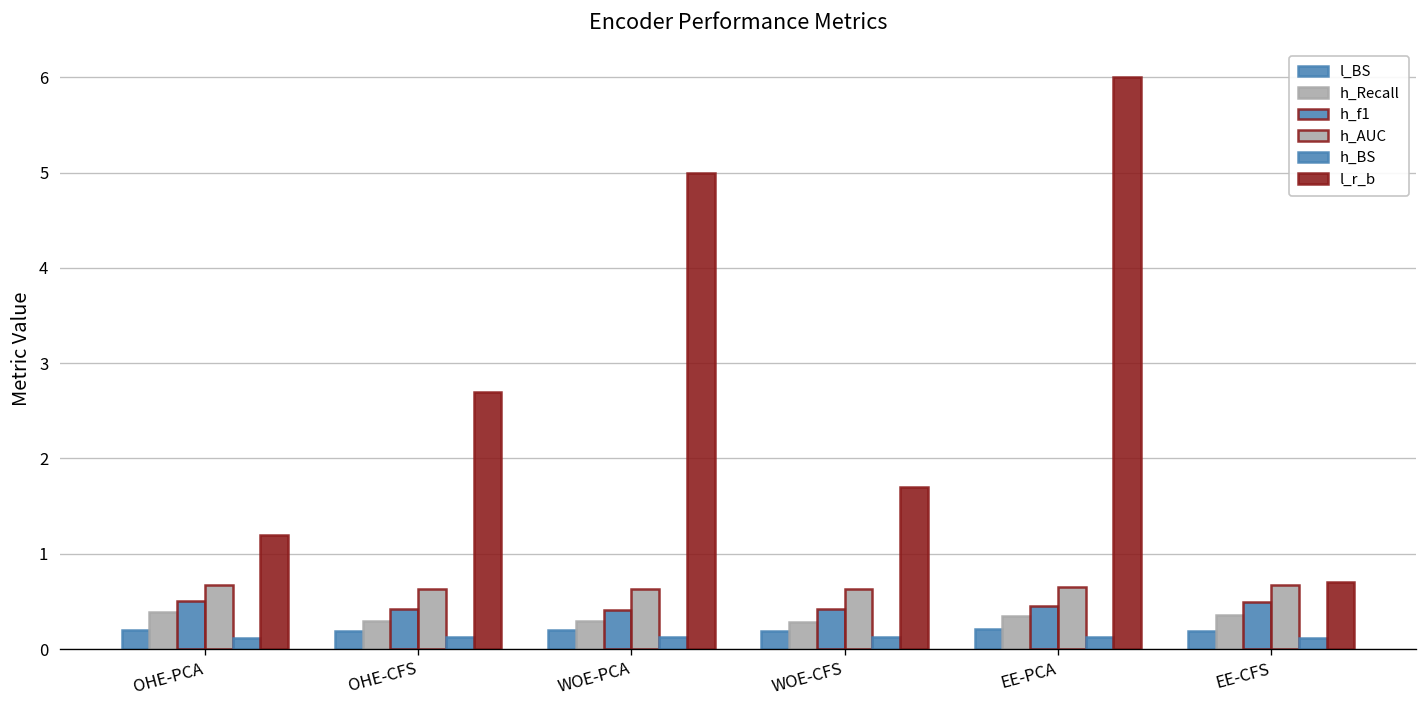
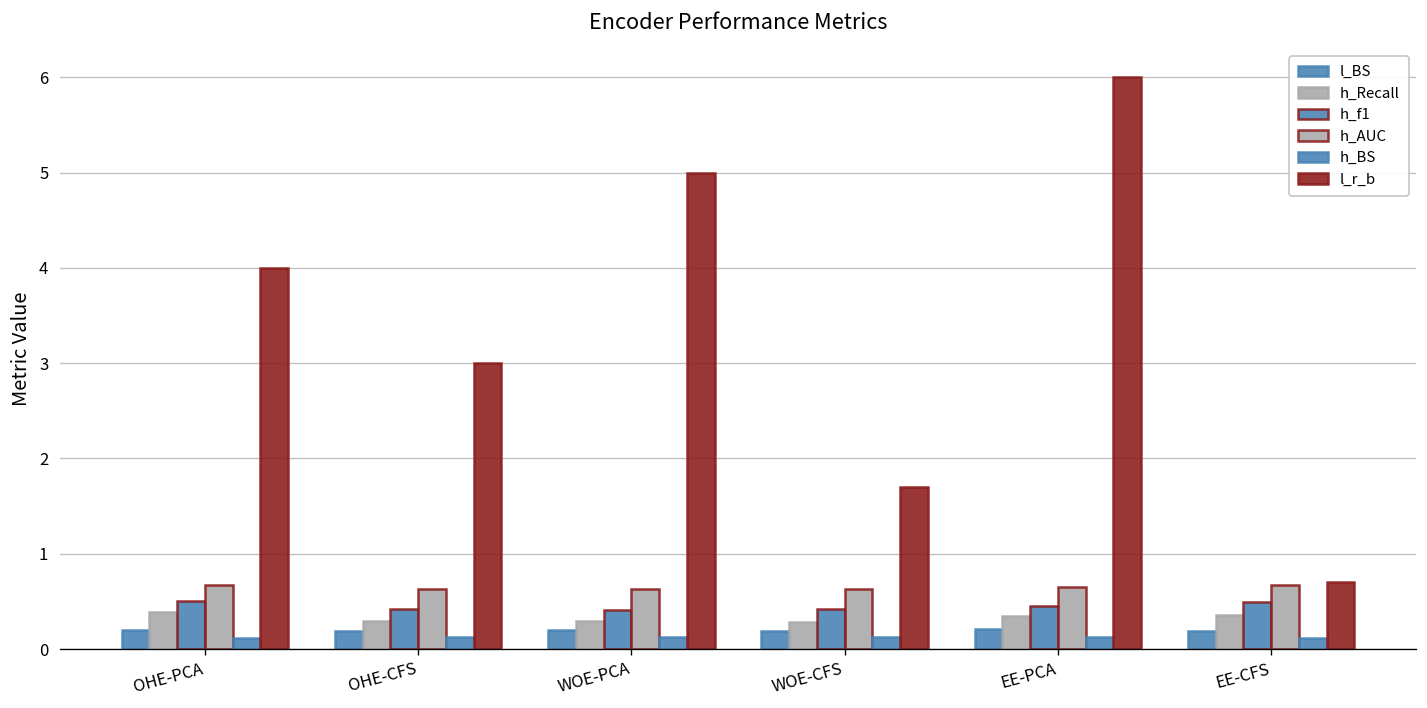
  {
    "l_r_b": {
-     "OHE-PCA": 1.2,
-     "OHE-CFS": 2.7,
+     "OHE-PCA": 4.0,
+     "OHE-CFS": 3.0,
      "WOE-PCA": 5.0,
      "WOE-CFS": 1.7,
      "EE-PCA": 6.0,
      "EE-CFS": 0.7
    }
  }
